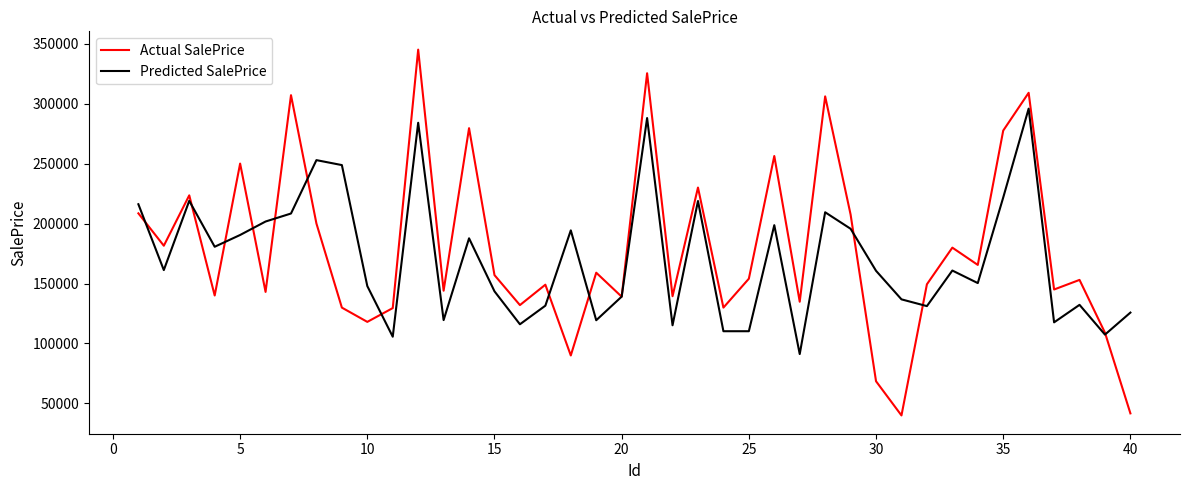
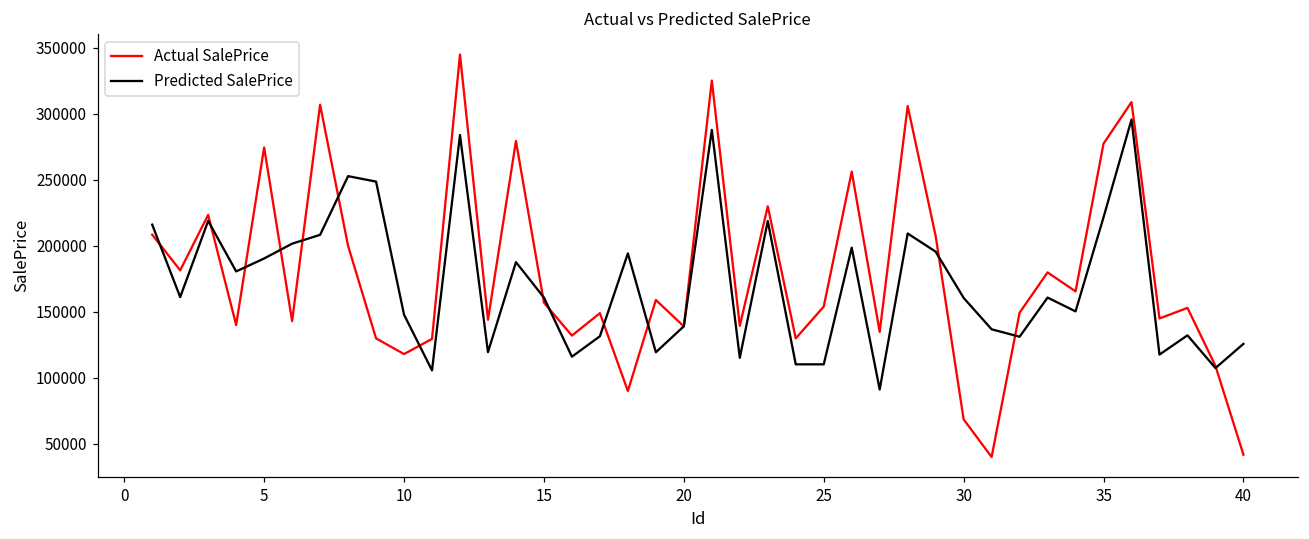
  {
    "Actual SalePrice": {
-     "5": 250000,
+     "5": 275000,
      "10": 118000,
      "15": 157000,
      "25": 154000,
      "30": 69000,
      "35": 278000,
      "40": 42000
    },
    "Predicted SalePrice": {
      "5": 190000,
      "10": 148000,
-     "15": 143000,
+     "15": 161000,
      "25": 110000,
      "30": 161000,
      "35": 222000,
      "40": 126000
    }
  }
